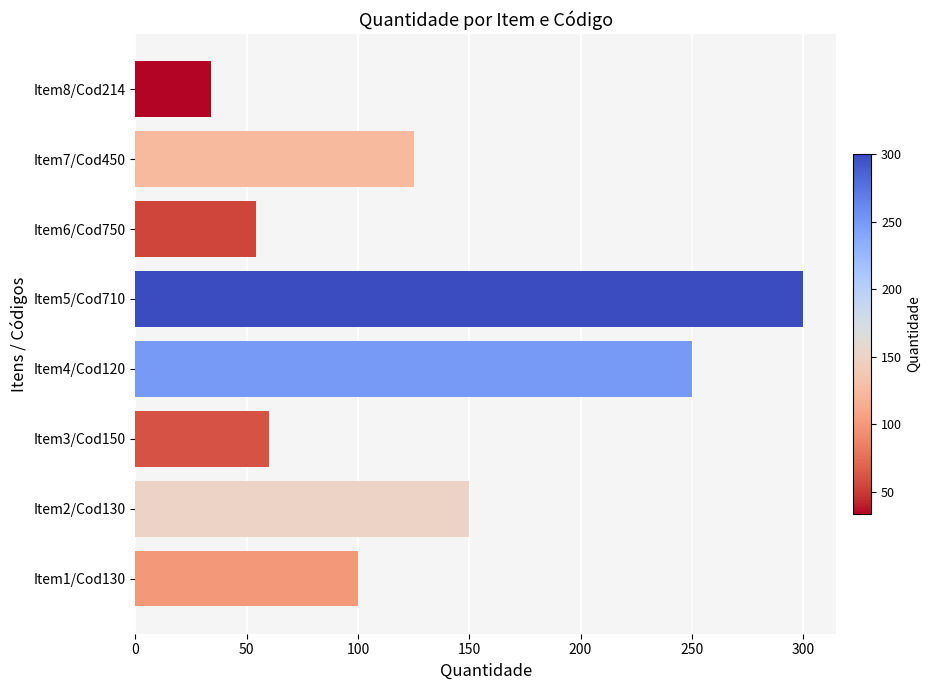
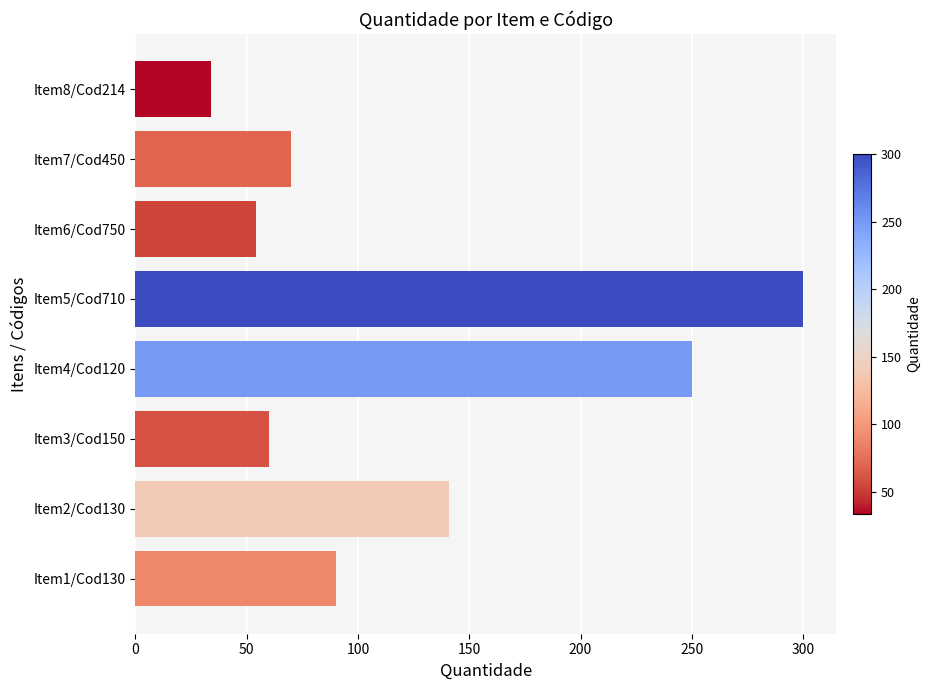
  {
    "Item8/Cod214": 34,
-   "Item7/Cod450": 125,
+   "Item7/Cod450": 70,
    "Item6/Cod750": 54,
    "Item5/Cod710": 300,
    "Item4/Cod120": 250,
    "Item3/Cod150": 60,
-   "Item2/Cod130": 150,
-   "Item1/Cod130": 100
+   "Item2/Cod130": 141,
+   "Item1/Cod130": 90
  }
